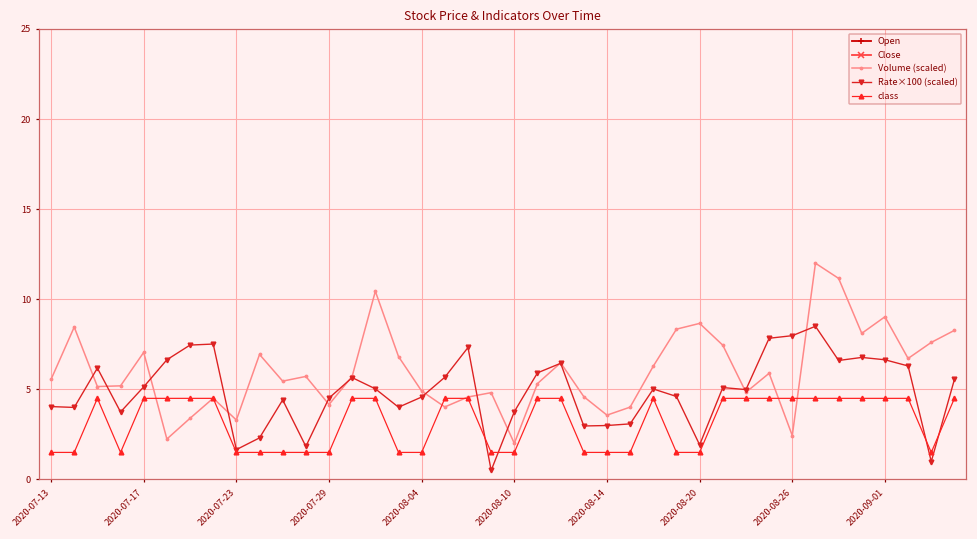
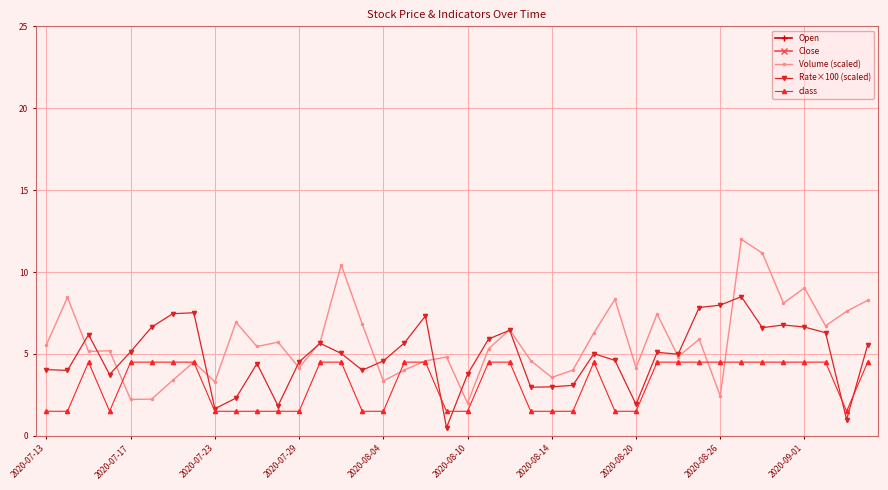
  {
    "Volume (scaled)": {
      "2020-07-13": 5.6,
-     "2020-07-17": 7.1,
+     "2020-07-17": 2.2,
      "2020-07-23": 3.3,
      "2020-07-29": 4.2,
-     "2020-08-04": 4.9,
+     "2020-08-04": 3.4,
      "2020-08-10": 2.0,
      "2020-08-14": 3.6,
-     "2020-08-20": 8.7,
+     "2020-08-20": 4.2,
      "2020-08-26": 2.4,
      "2020-09-01": 9.0
    }
  }
